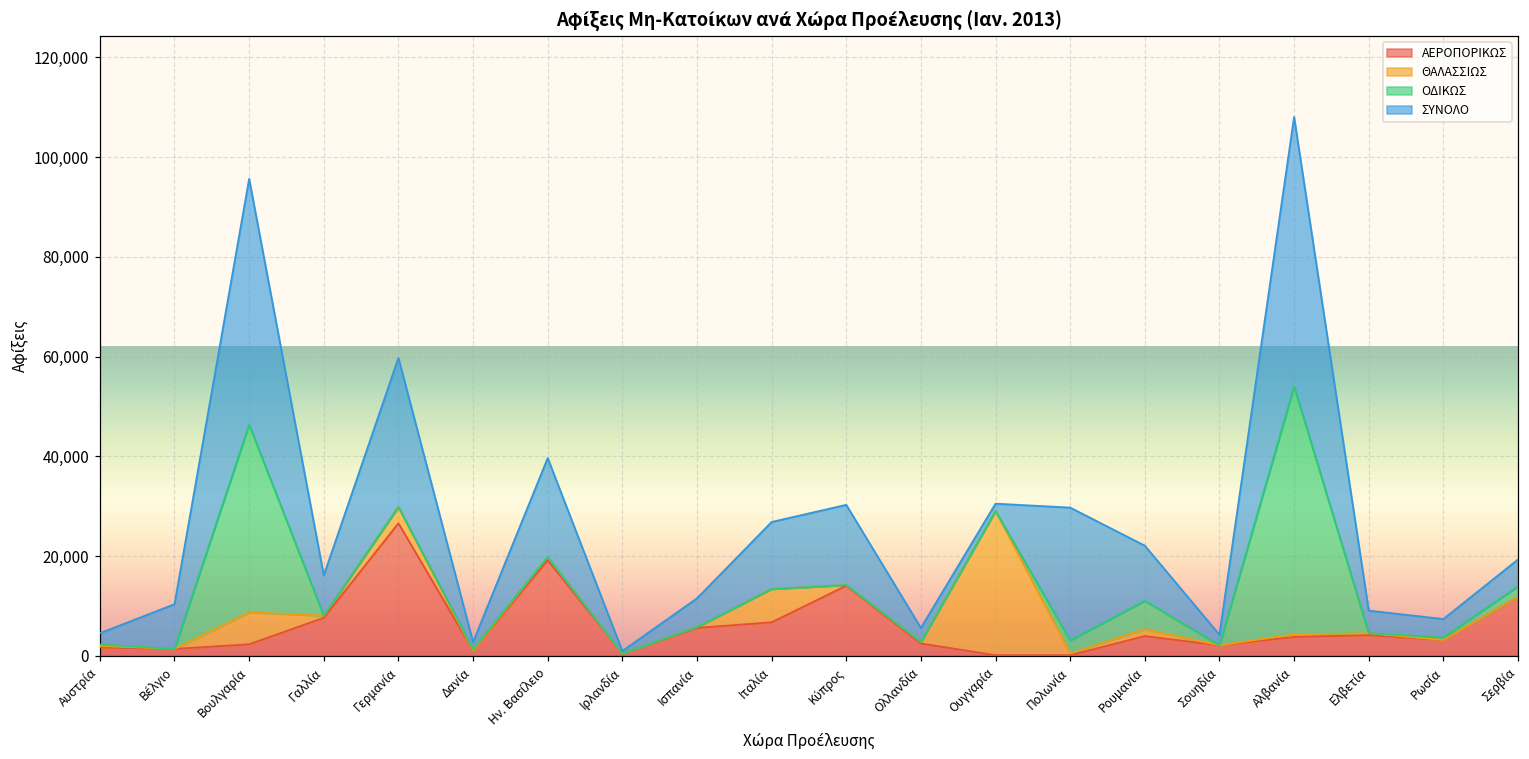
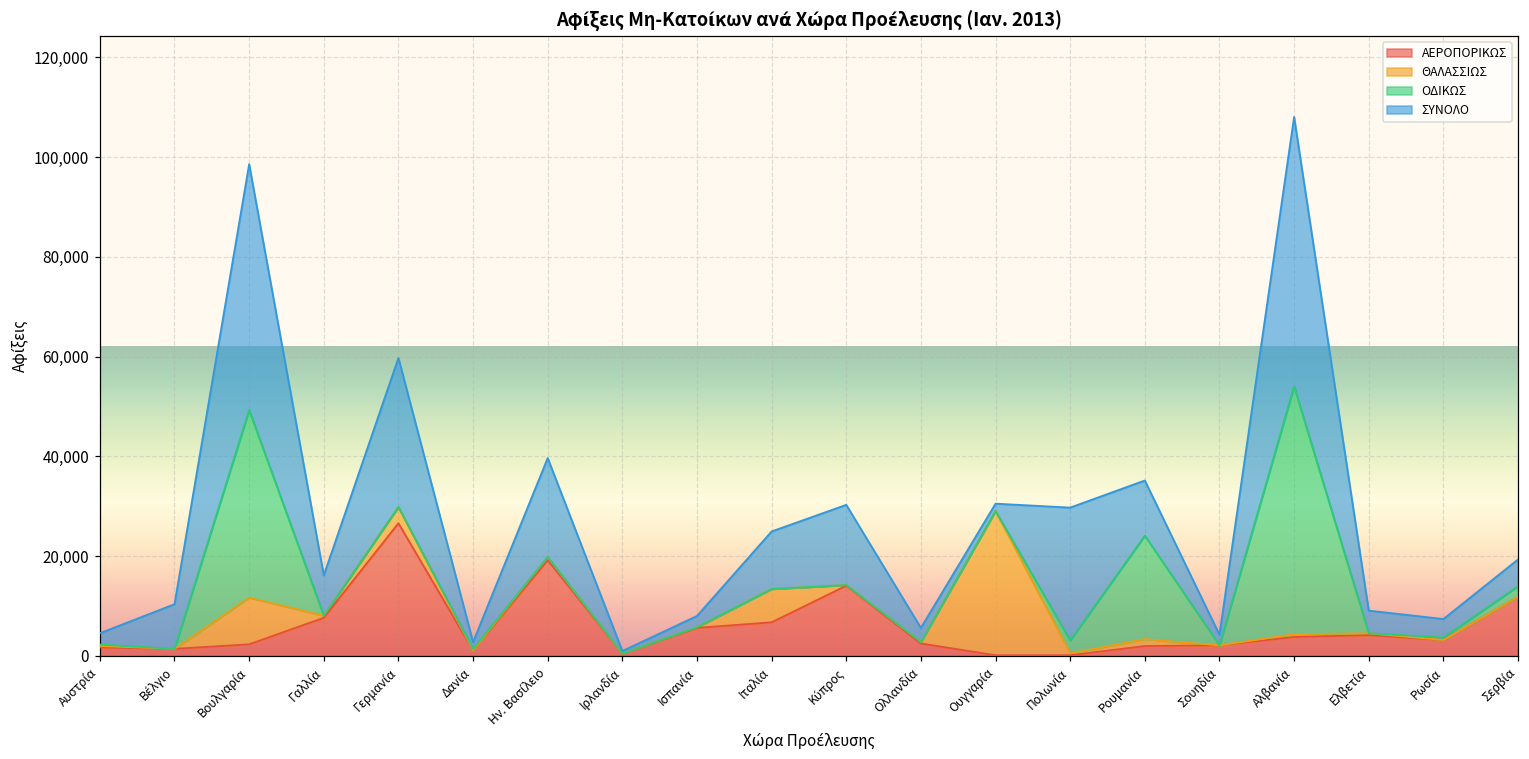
  {
    "ΑΕΡΟΠΟΡΙΚΩΣ": {
      "Βουλγαρία": "2,000",
      "Γερμανία": "27,000",
      "Ην. Βασίλειο": "19,000",
      "Ιταλία": "7,000",
      "Ουγγαρία": "0",
-     "Ρουμανία": "4,000"
+     "Ρουμανία": "2,000"
    },
    "ΘΑΛΑΣΣΙΩΣ": {
-     "Βουλγαρία": "6,000",
+     "Βουλγαρία": "9,000",
      "Ρουμανία": "1,000"
    },
    "ΟΔΙΚΩΣ": {
      "Βουλγαρία": "38,000",
      "Πολωνία": "3,000",
-     "Ρουμανία": "6,000",
+     "Ρουμανία": "21,000",
      "Αλβανία": "50,000",
      "Σερβία": "2,000"
    },
    "ΣΥΝΟΛΟ": {
      "Αυστρία": "2,000",
      "Βέλγιο": "9,000",
      "Βουλγαρία": "49,000",
      "Γαλλία": "8,000",
      "Γερμανία": "30,000",
      "Δανία": "1,000",
      "Ην. Βασίλειο": "20,000",
-     "Ισπανία": "6,000",
-     "Ιταλία": "13,000",
+     "Ισπανία": "2,000",
+     "Ιταλία": "12,000",
      "Κύπρος": "16,000",
      "Ολλανδία": "3,000",
      "Ουγγαρία": "1,000",
      "Πολωνία": "27,000",
      "Ρουμανία": "11,000",
      "Σουηδία": "2,000",
      "Αλβανία": "54,000",
      "Ελβετία": "5,000",
      "Ρωσία": "4,000",
      "Σερβία": "5,000"
    }
  }
